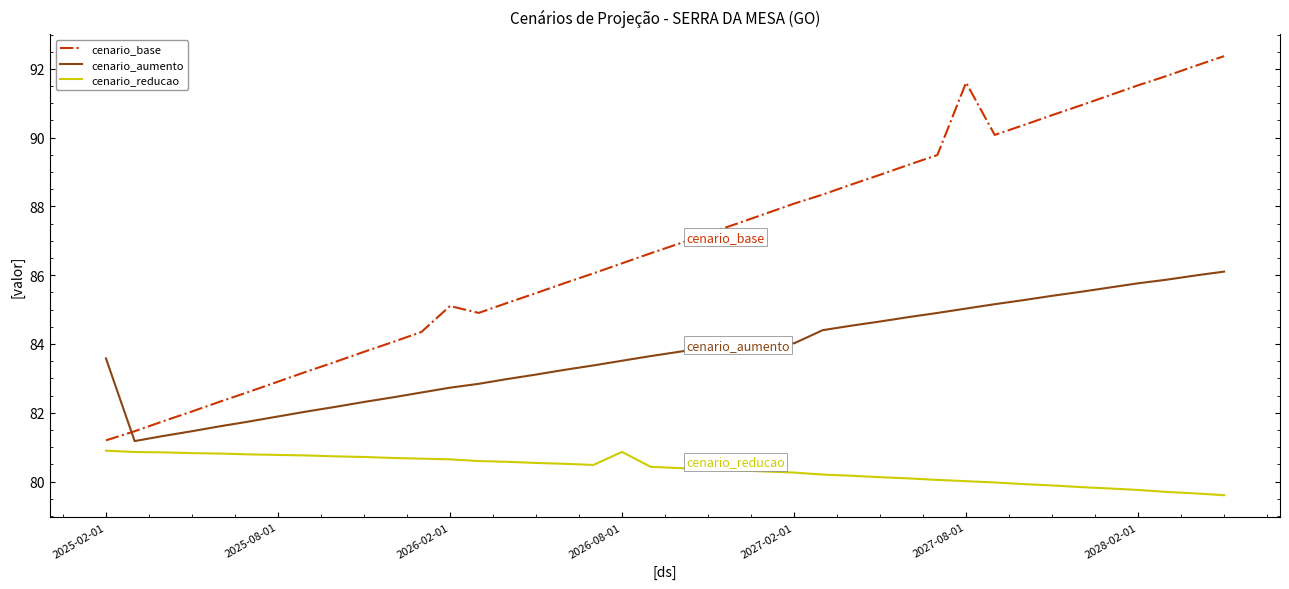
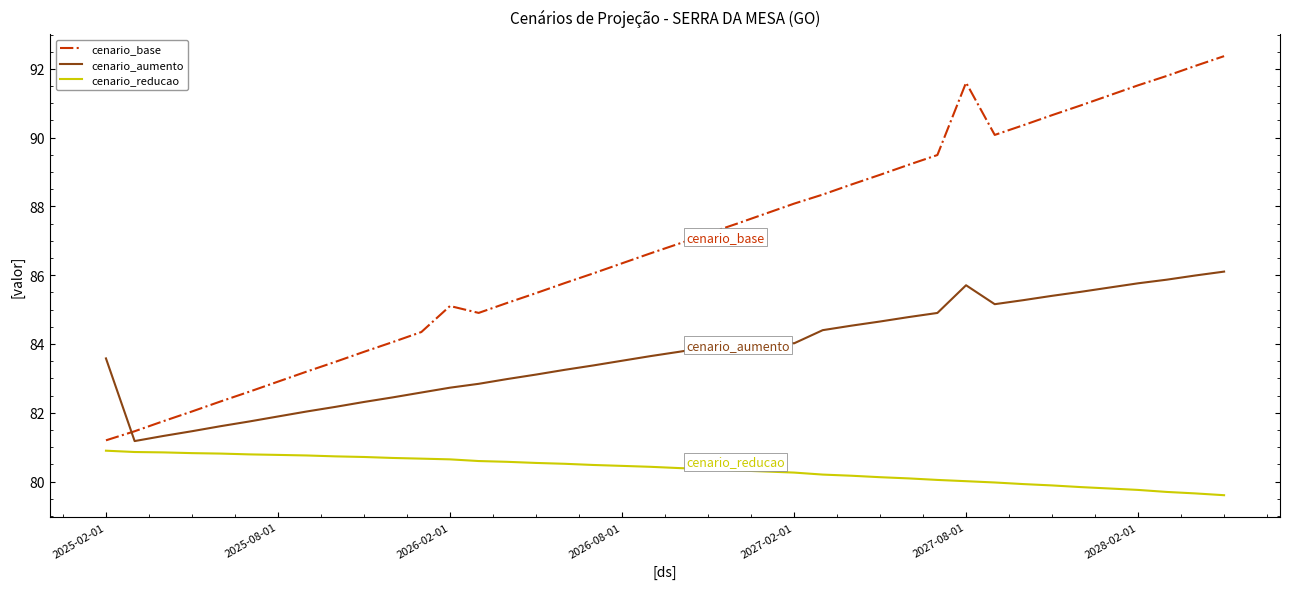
  {
    "cenario_base": {
      "2025-02-01": 81.2,
      "2025-08-01": 82.9,
      "2026-02-01": 85.1,
      "2026-08-01": 86.3,
      "2027-02-01": 88.1,
      "2027-08-01": 91.6,
      "2028-02-01": 91.5
    },
    "cenario_aumento": {
      "2025-02-01": 83.6,
      "2025-08-01": 81.9,
      "2026-02-01": 82.7,
      "2026-08-01": 83.5,
      "2027-02-01": 84.0,
-     "2027-08-01": 85.0,
+     "2027-08-01": 85.7,
      "2028-02-01": 85.8
    },
    "cenario_reducao": {
      "2025-02-01": 80.9,
      "2025-08-01": 80.8,
      "2026-02-01": 80.6,
-     "2026-08-01": 80.9,
+     "2026-08-01": 80.5,
      "2027-02-01": 80.3,
      "2027-08-01": 80.0,
      "2028-02-01": 79.8
    }
  }
